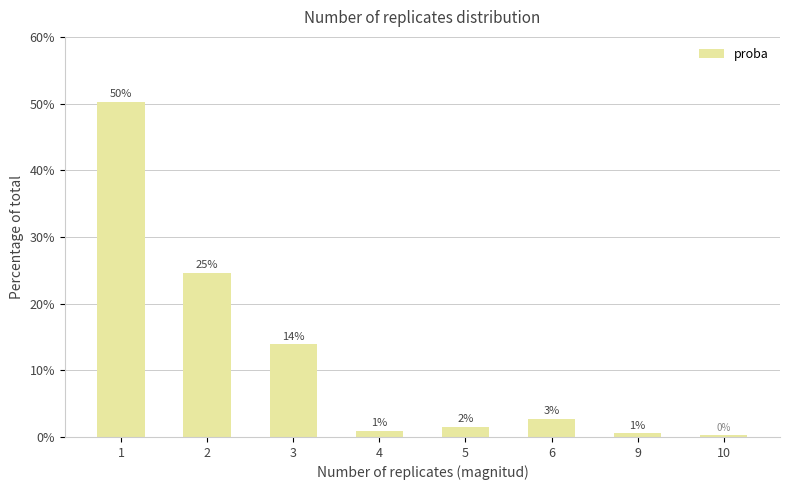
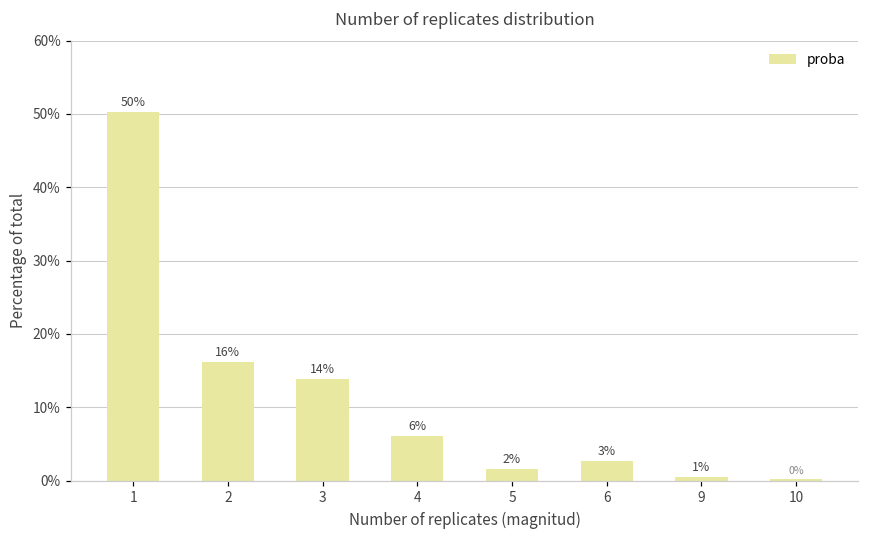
  {
    "1": "50%",
-   "2": "25%",
+   "2": "16%",
    "3": "14%",
-   "4": "1%",
+   "4": "6%",
    "5": "2%",
    "6": "3%",
    "9": "1%",
    "10": "0%"
  }
